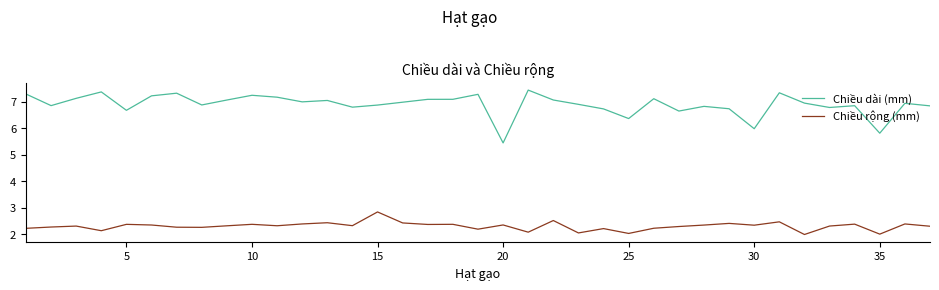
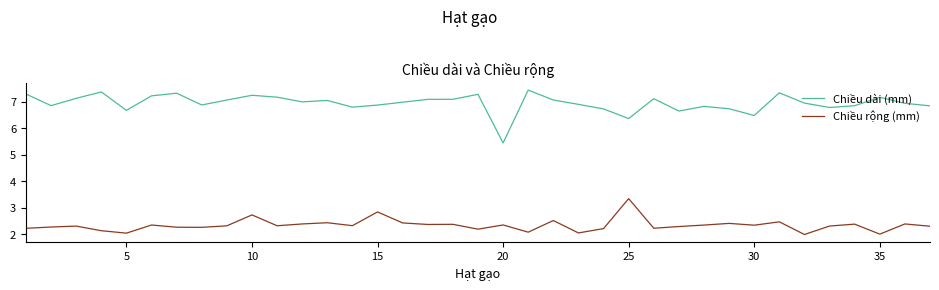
  {
    "Chiều dài (mm)": {
      "5": 6.7,
      "10": 7.2,
      "15": 6.9,
      "20": 5.4,
      "25": 6.4,
-     "30": 6.0,
-     "35": 5.8
+     "30": 6.5,
+     "35": 7.2
    },
    "Chiều rộng (mm)": {
-     "5": 2.4,
-     "10": 2.4,
+     "5": 2.0,
+     "10": 2.7,
      "15": 2.8,
      "20": 2.4,
-     "25": 2.0,
+     "25": 3.3,
      "30": 2.3,
      "35": 2.0
    }
  }
